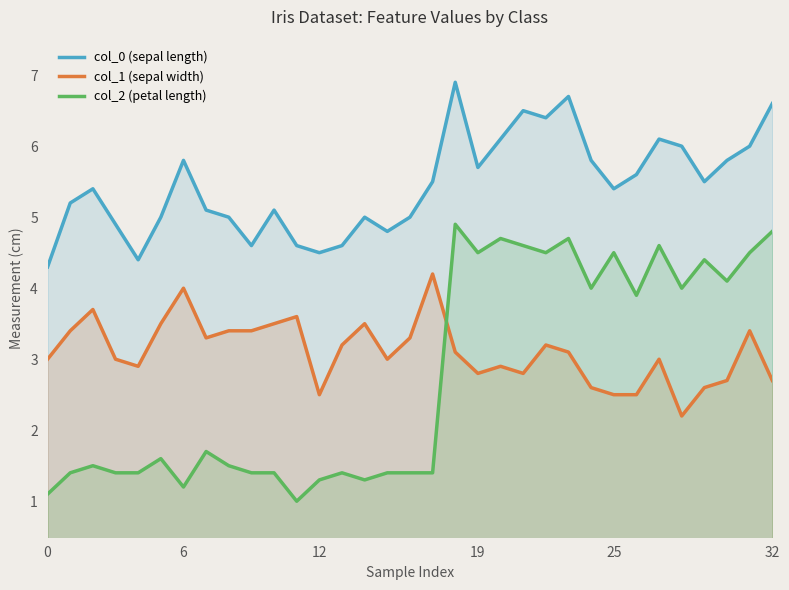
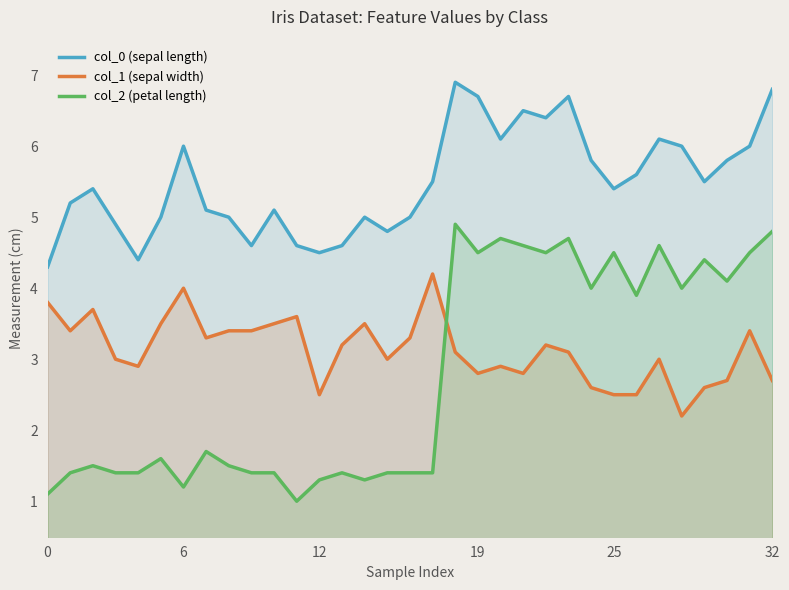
  {
    "col_0 (sepal length)": {
      "0": 4.3,
-     "6": 5.8,
+     "6": 6.0,
      "12": 4.5,
-     "19": 5.7,
+     "19": 6.7,
      "25": 5.4,
-     "32": 6.6
+     "32": 6.8
    },
    "col_1 (sepal width)": {
-     "0": 3.0,
+     "0": 3.8,
      "6": 4.0,
      "12": 2.5,
      "19": 2.8,
      "25": 2.5,
      "32": 2.7
    },
    "col_2 (petal length)": {
      "0": 1.1,
      "6": 1.2,
      "12": 1.3,
      "19": 4.5,
      "25": 4.5,
      "32": 4.8
    }
  }
